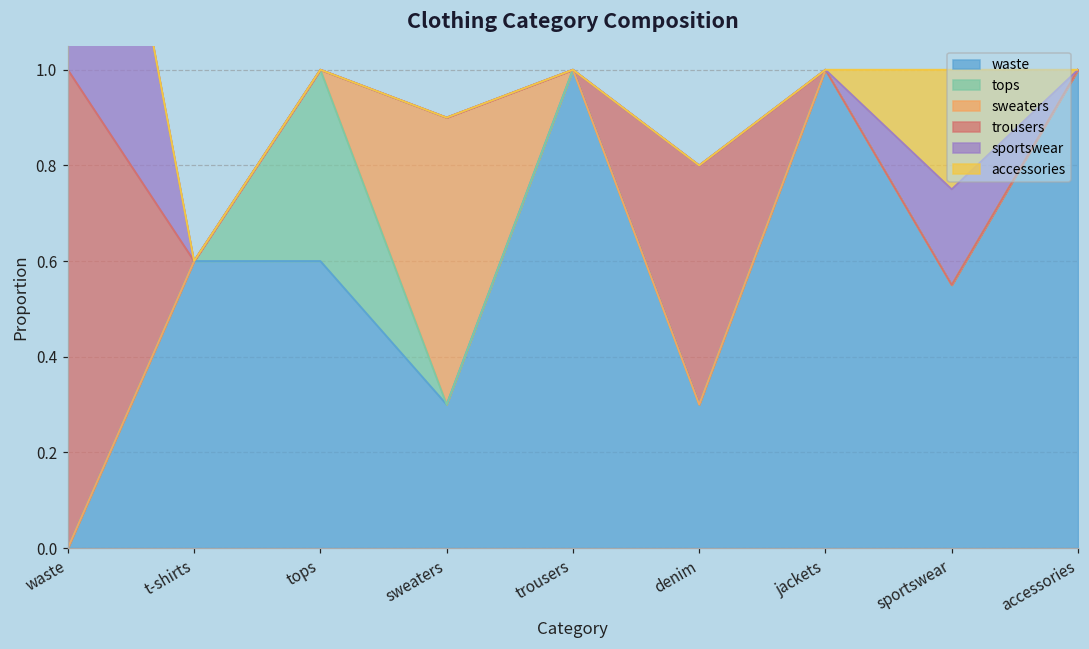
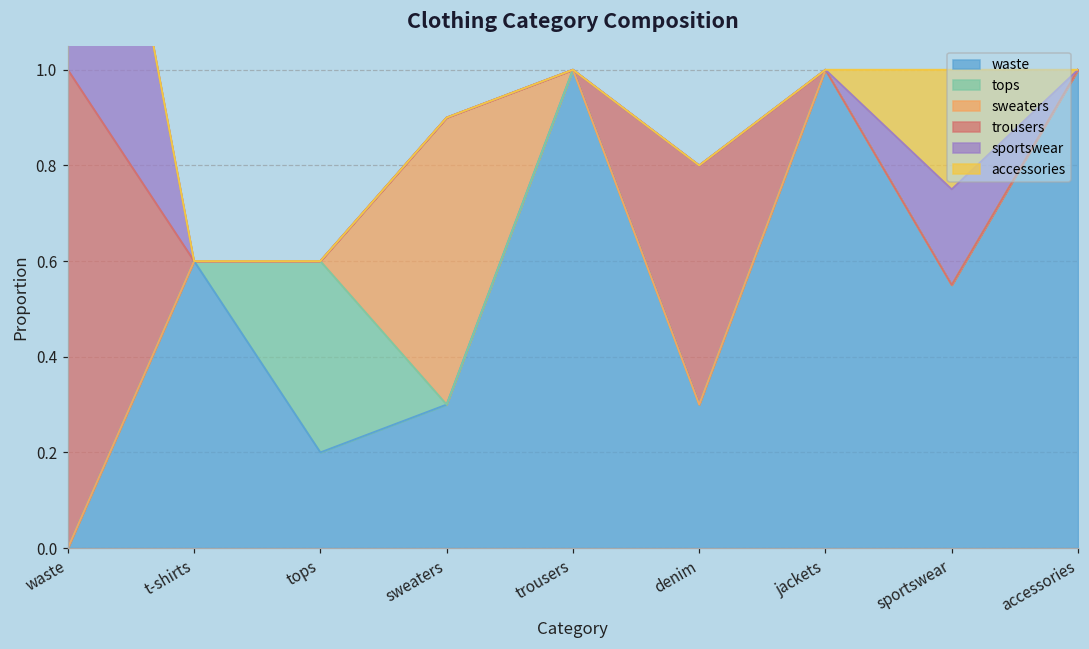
  {
    "waste": {
-     "tops": 0.6
+     "tops": 0.2
    },
    "trousers": {
      "waste": 1.0
    },
    "sportswear": {
      "sportswear": 0.2
    }
  }
